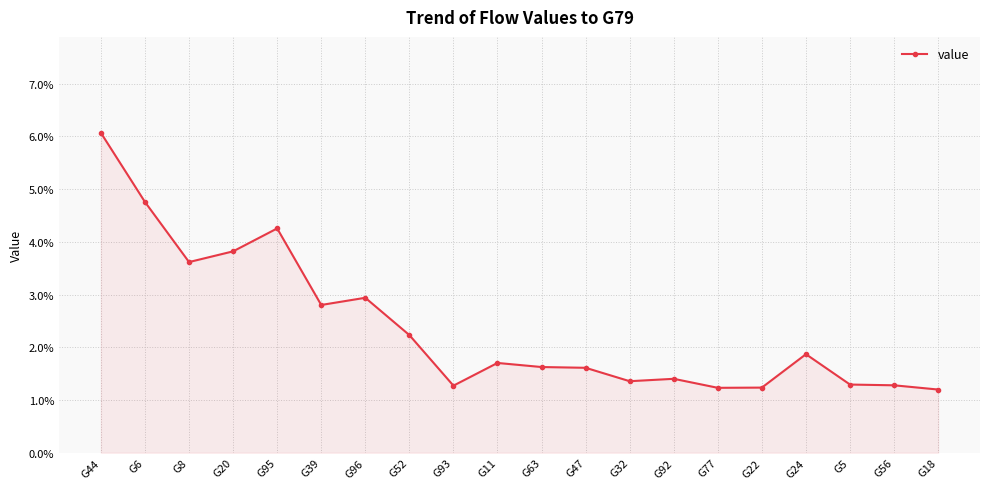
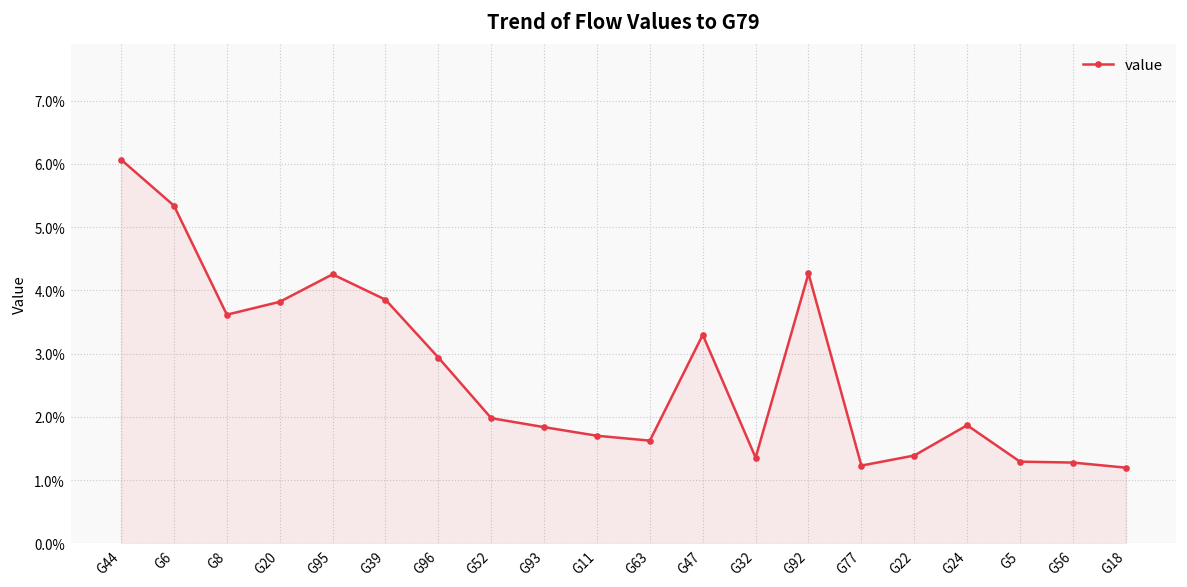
  {
    "G44": "6.1%",
-   "G6": "4.8%",
+   "G6": "5.3%",
    "G8": "3.6%",
    "G20": "3.8%",
    "G95": "4.3%",
-   "G39": "2.8%",
+   "G39": "3.9%",
    "G96": "2.9%",
-   "G52": "2.2%",
-   "G93": "1.3%",
+   "G52": "2.0%",
+   "G93": "1.8%",
    "G11": "1.7%",
    "G63": "1.6%",
-   "G47": "1.6%",
+   "G47": "3.3%",
    "G32": "1.4%",
-   "G92": "1.4%",
+   "G92": "4.3%",
    "G77": "1.2%",
-   "G22": "1.2%",
+   "G22": "1.4%",
    "G24": "1.9%",
    "G5": "1.3%",
    "G56": "1.3%",
    "G18": "1.2%"
  }
